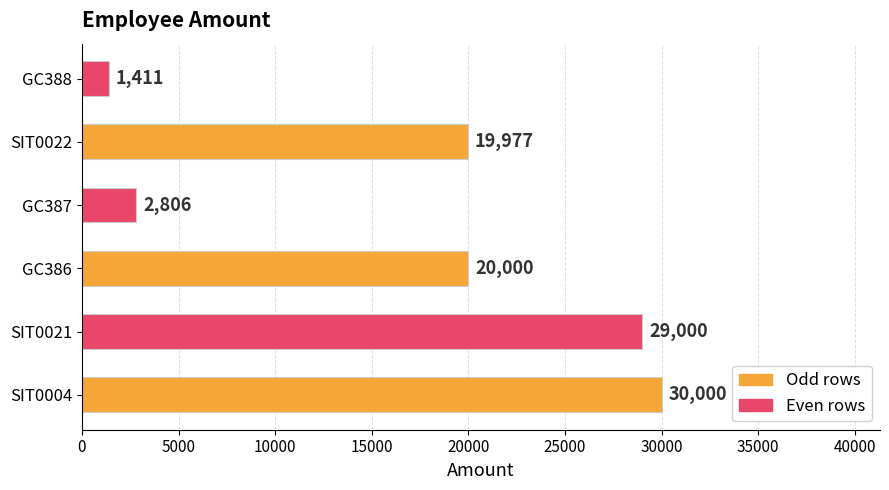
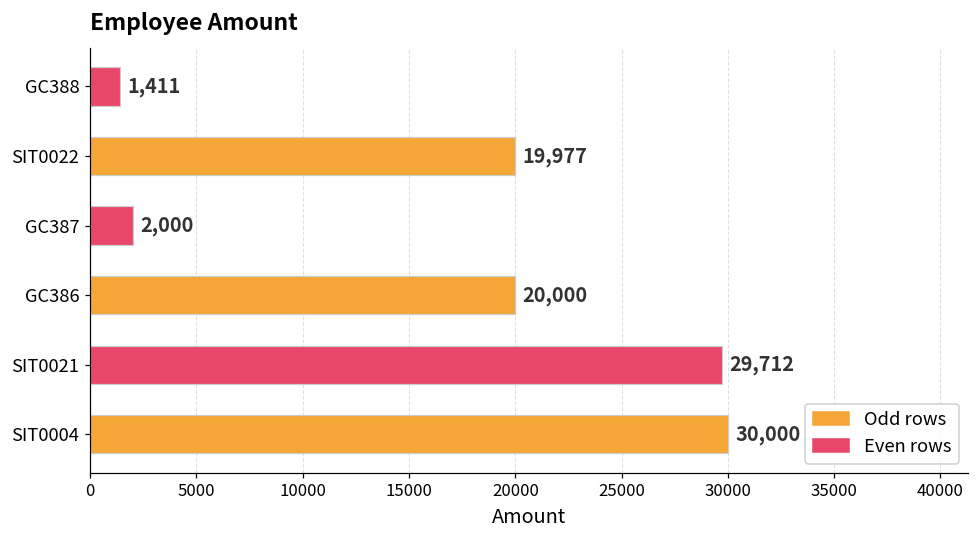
  {
    "GC388": "1,411",
    "SIT0022": "19,977",
-   "GC387": "2,806",
+   "GC387": "2,000",
    "GC386": "20,000",
-   "SIT0021": "29,000",
+   "SIT0021": "29,712",
    "SIT0004": "30,000"
  }
